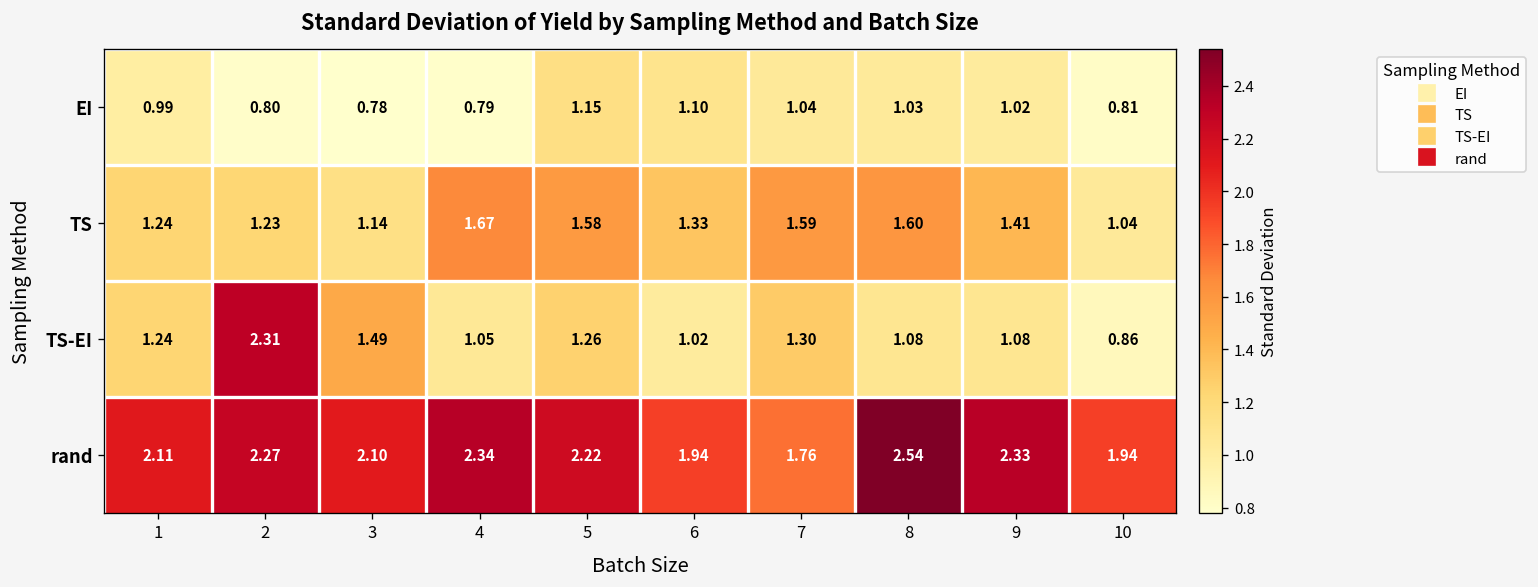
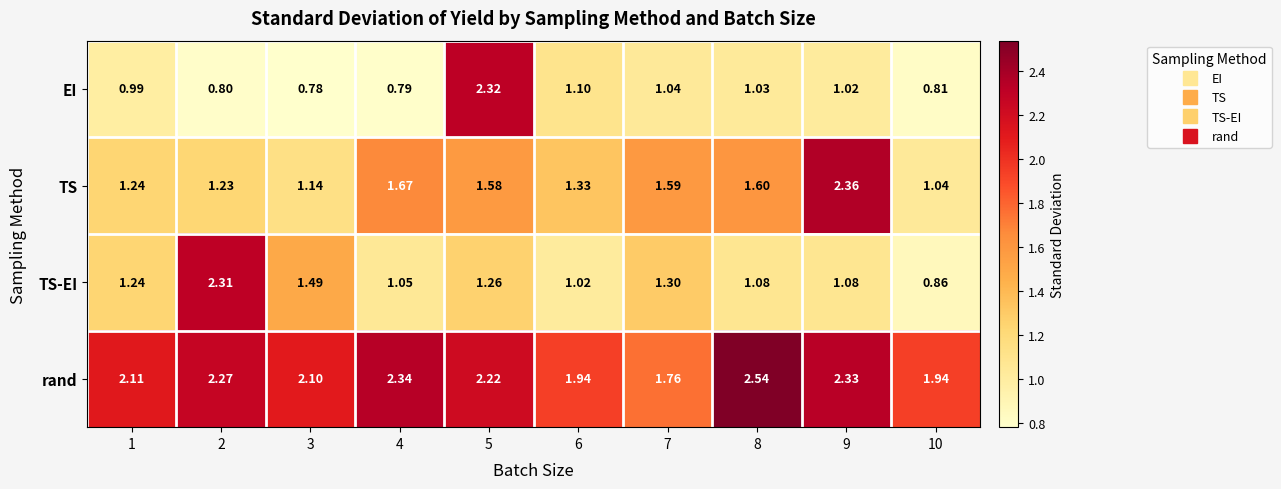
  {
    "EI": {
      "1": 0.99,
      "2": 0.80,
      "3": 0.78,
      "4": 0.79,
-     "5": 1.15,
+     "5": 2.32,
      "6": 1.10,
      "7": 1.04,
      "8": 1.03,
      "9": 1.02,
      "10": 0.81
    },
    "TS": {
      "1": 1.24,
      "2": 1.23,
      "3": 1.14,
      "4": 1.67,
      "5": 1.58,
      "6": 1.33,
      "7": 1.59,
      "8": 1.60,
-     "9": 1.41,
+     "9": 2.36,
      "10": 1.04
    },
    "TS-EI": {
      "1": 1.24,
      "2": 2.31,
      "3": 1.49,
      "4": 1.05,
      "5": 1.26,
      "6": 1.02,
      "7": 1.30,
      "8": 1.08,
      "9": 1.08,
      "10": 0.86
    },
    "rand": {
      "1": 2.11,
      "2": 2.27,
      "3": 2.10,
      "4": 2.34,
      "5": 2.22,
      "6": 1.94,
      "7": 1.76,
      "8": 2.54,
      "9": 2.33,
      "10": 1.94
    }
  }
